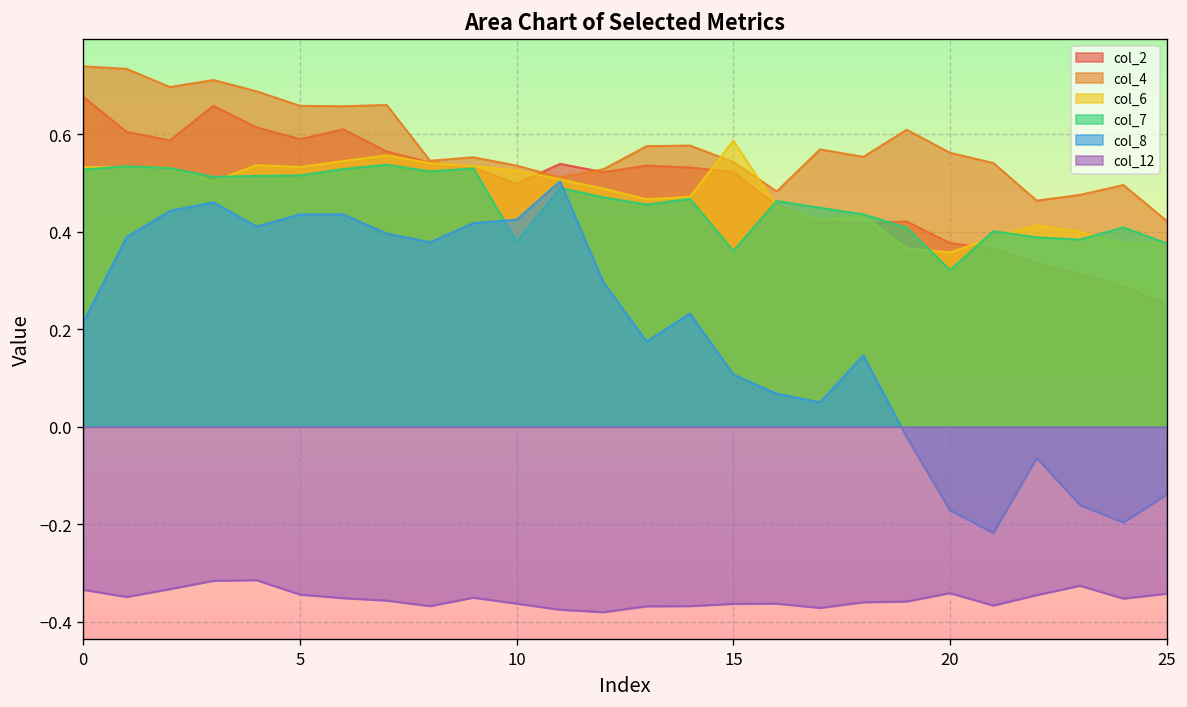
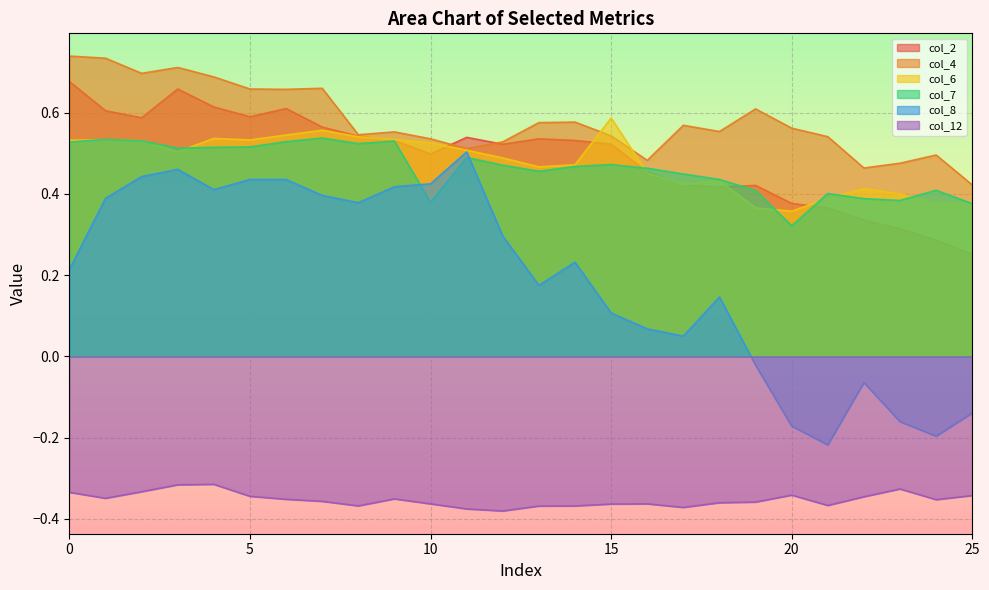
  {
    "col_6": {
      "5": 0.53,
      "10": 0.53,
      "15": 0.59,
      "20": 0.36
    },
    "col_7": {
      "5": 0.52,
      "10": 0.38,
-     "15": 0.36,
+     "15": 0.47,
      "20": 0.32
    }
  }
